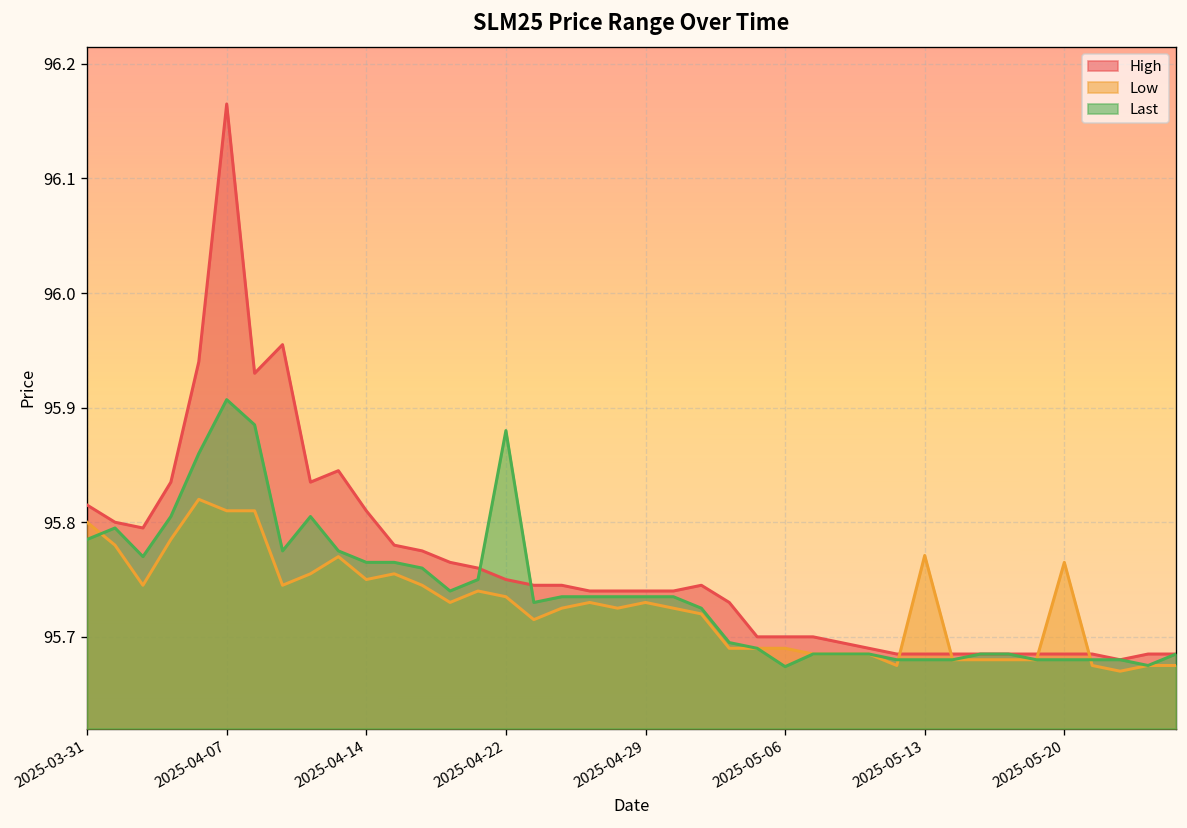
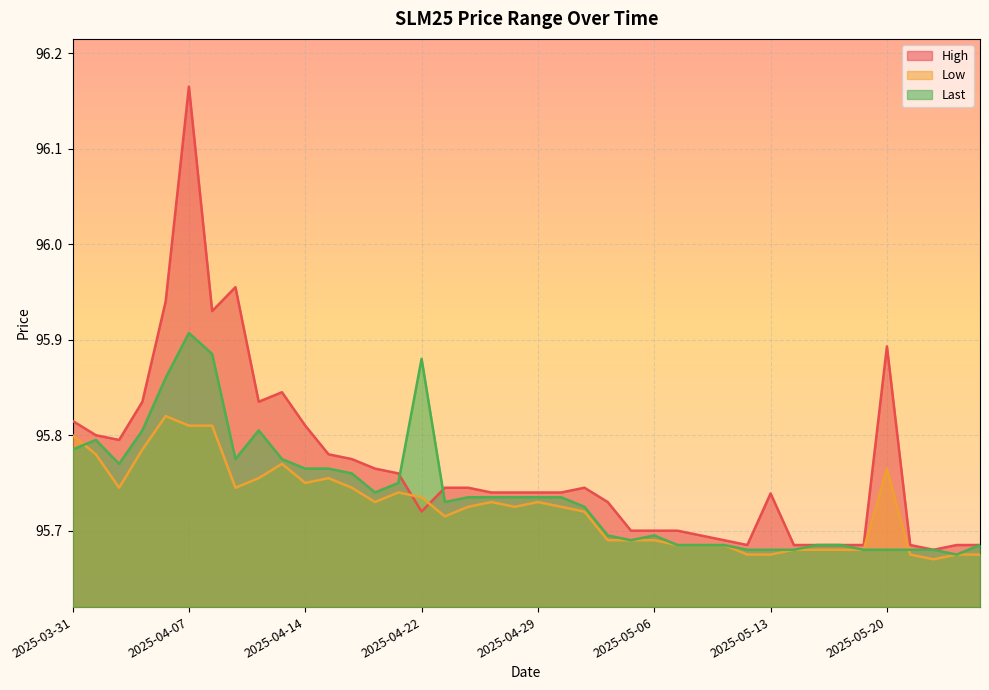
  {
    "High": {
      "2025-03-31": 95.82,
      "2025-04-07": 96.17,
      "2025-04-14": 95.81,
-     "2025-04-22": 95.75,
+     "2025-04-22": 95.72,
      "2025-04-29": 95.74,
      "2025-05-06": 95.70,
-     "2025-05-13": 95.69,
-     "2025-05-20": 95.69
+     "2025-05-13": 95.74,
+     "2025-05-20": 95.89
    },
    "Low": {
      "2025-03-31": 95.80,
      "2025-04-07": 95.81,
      "2025-04-14": 95.75,
      "2025-04-22": 95.74,
      "2025-04-29": 95.73,
      "2025-05-06": 95.69,
-     "2025-05-13": 95.77,
+     "2025-05-13": 95.68,
      "2025-05-20": 95.77
    },
    "Last": {
      "2025-03-31": 95.79,
      "2025-04-07": 95.91,
      "2025-04-14": 95.77,
      "2025-04-22": 95.88,
      "2025-04-29": 95.74,
-     "2025-05-06": 95.67,
+     "2025-05-06": 95.70,
      "2025-05-13": 95.68,
      "2025-05-20": 95.68
    }
  }
